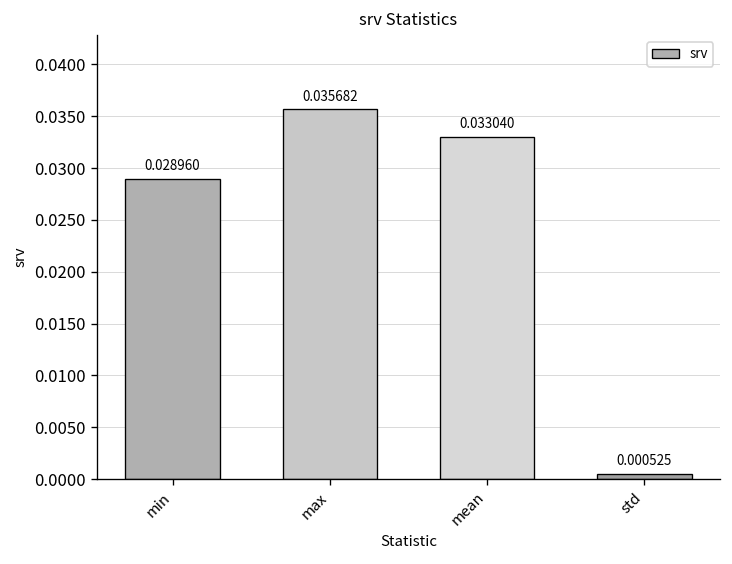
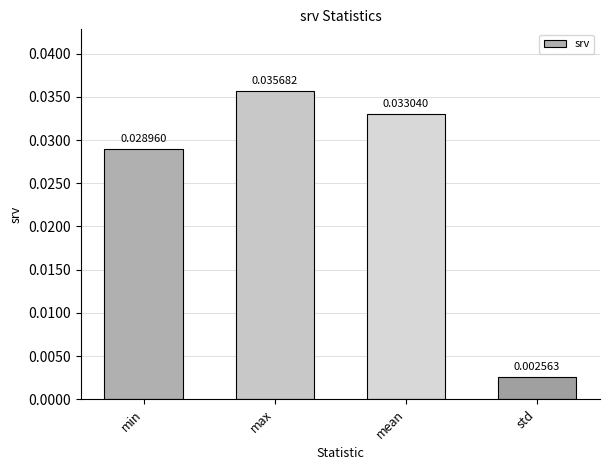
  {
    "min": 0.028960,
    "max": 0.035682,
    "mean": 0.033040,
-   "std": 0.000525
+   "std": 0.002563
  }
